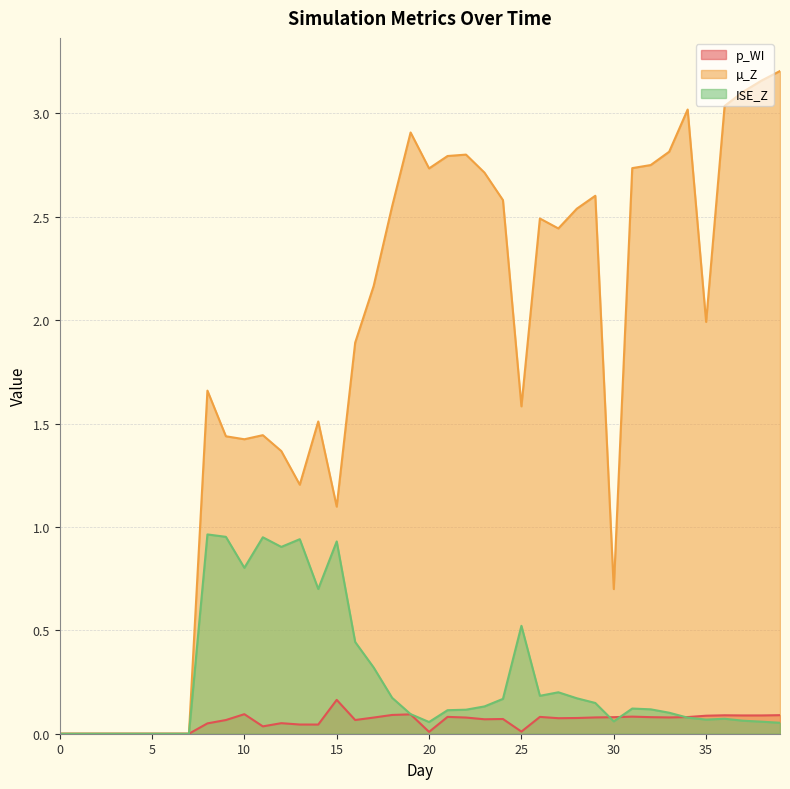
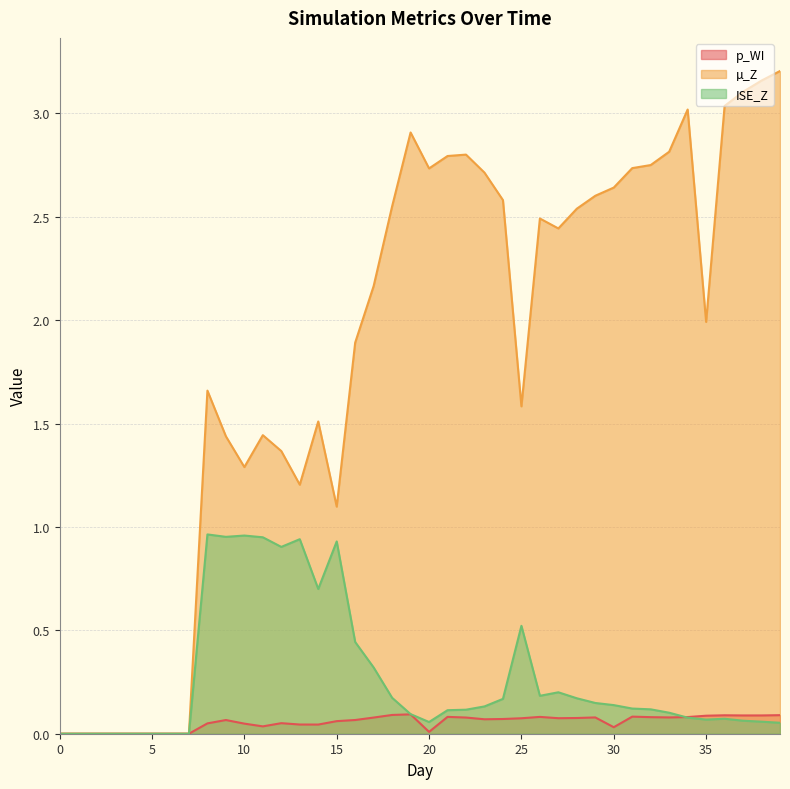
  {
    "p_WI": {
-     "10": 0.09,
-     "15": 0.16,
+     "10": 0.05,
+     "15": 0.06,
      "20": 0.01,
-     "25": 0.01,
-     "30": 0.08,
+     "25": 0.07,
+     "30": 0.03,
      "35": 0.09
    },
    "µ_Z": {
-     "10": 1.42,
+     "10": 1.29,
      "15": 1.10,
      "20": 2.73,
      "25": 1.58,
-     "30": 0.70,
+     "30": 2.64,
      "35": 1.99
    },
    "ISE_Z": {
-     "10": 0.80,
+     "10": 0.96,
      "15": 0.93,
      "20": 0.06,
      "25": 0.52,
-     "30": 0.06,
+     "30": 0.14,
      "35": 0.07
    }
  }
